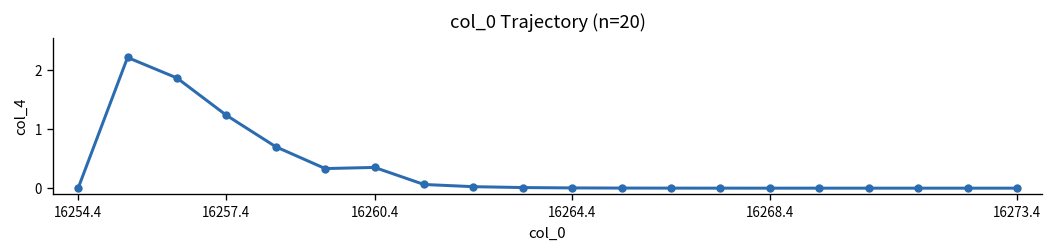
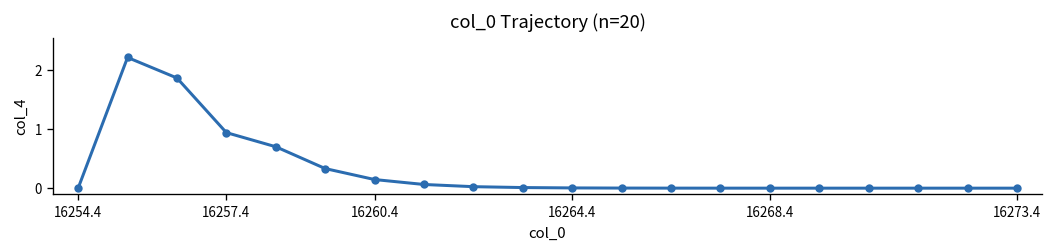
  {
    "16254.4": 0.0,
-   "16257.4": 1.2,
-   "16260.4": 0.4,
+   "16257.4": 0.9,
+   "16260.4": 0.1,
    "16264.4": 0.0,
    "16268.4": 0.0,
    "16273.4": 0.0
  }
